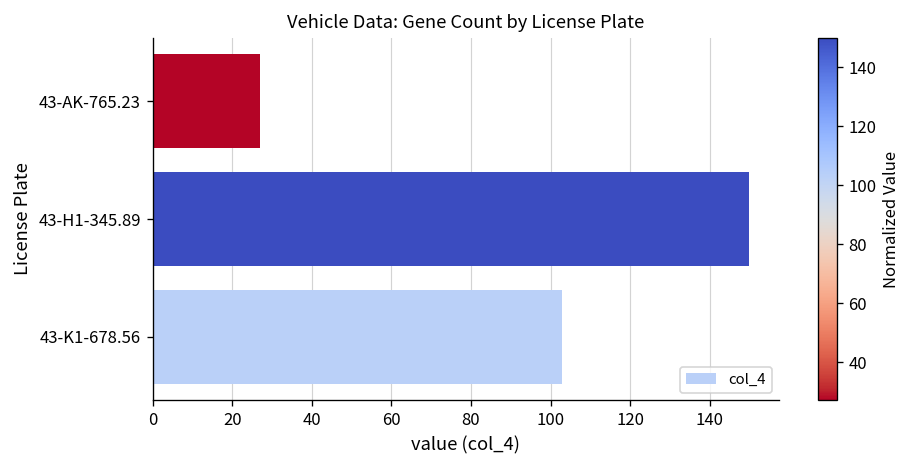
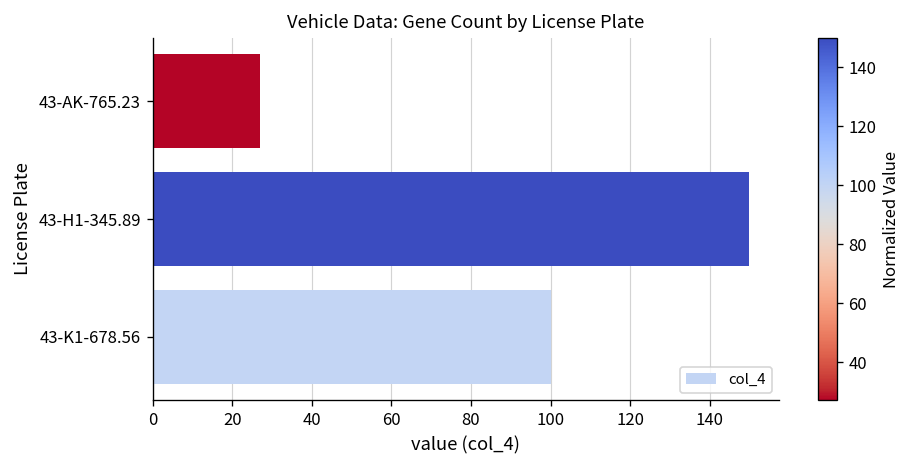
  {
    "43-AK-765.23": 27,
    "43-H1-345.89": 150,
-   "43-K1-678.56": 103
+   "43-K1-678.56": 100
  }
